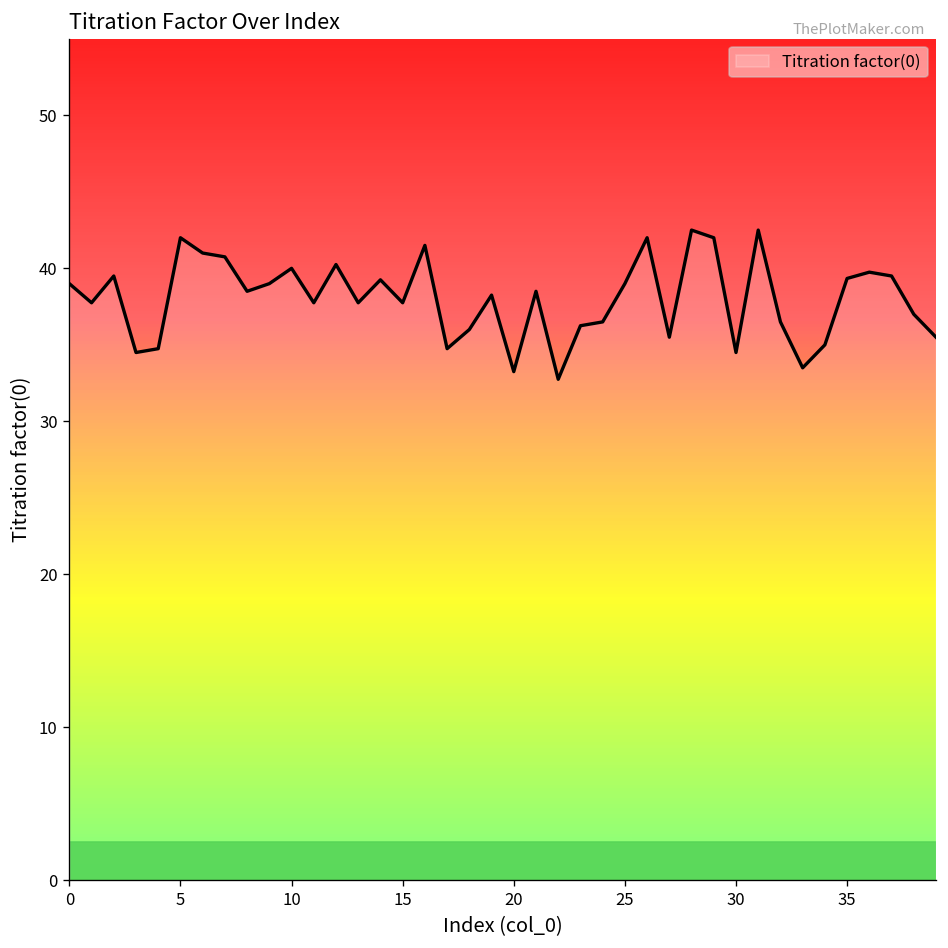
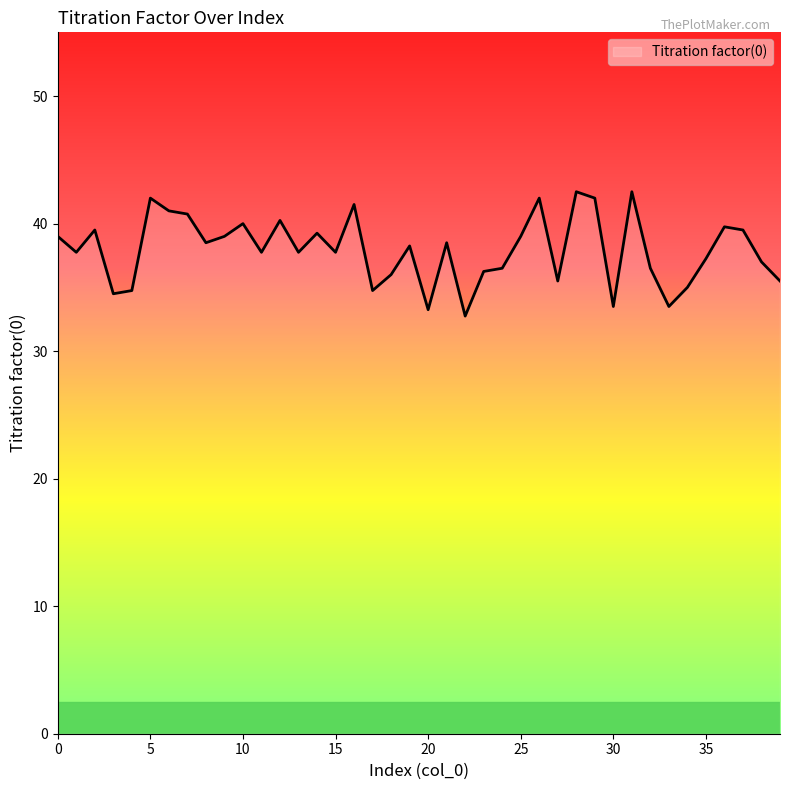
  {
    "0": 39.0,
    "5": 42.0,
    "10": 40.0,
    "15": 37.8,
    "20": 33.3,
    "25": 39.0,
-   "30": 34.5,
-   "35": 39.3
+   "30": 33.5,
+   "35": 37.3
  }
